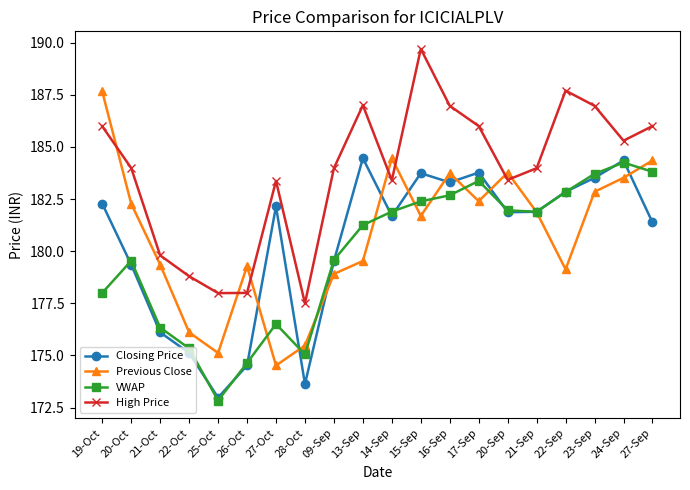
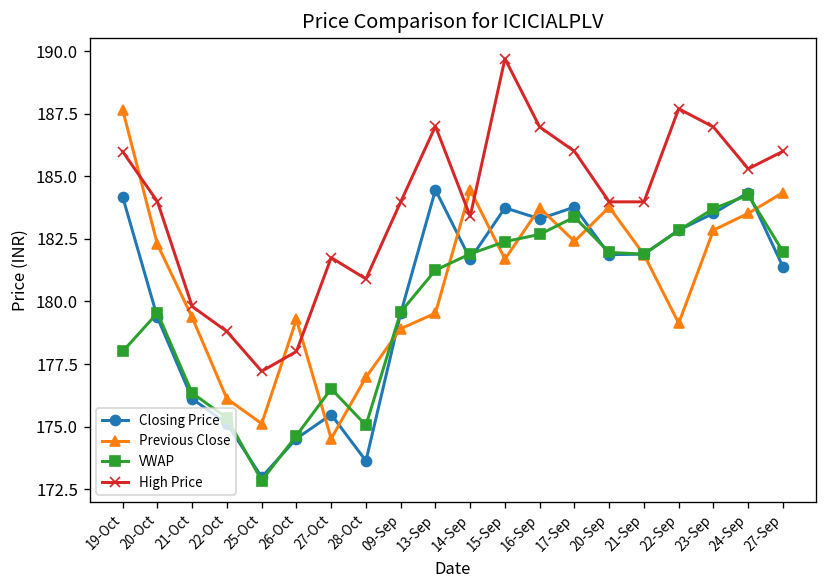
  {
    "Closing Price": {
-     "19-Oct": 182.3,
+     "19-Oct": 184.2,
      "20-Oct": 179.4,
      "21-Oct": 176.1,
      "25-Oct": 173.0,
-     "27-Oct": 182.2,
+     "27-Oct": 175.5,
      "28-Oct": 173.6,
      "13-Sep": 184.5,
      "14-Sep": 181.7,
      "15-Sep": 183.7,
      "16-Sep": 183.3,
      "17-Sep": 183.8,
      "23-Sep": 183.5,
      "27-Sep": 181.4
    },
    "Previous Close": {
      "19-Oct": 187.7,
      "20-Oct": 182.3,
      "21-Oct": 179.4,
      "22-Oct": 176.1,
      "25-Oct": 175.1,
      "26-Oct": 179.3,
      "27-Oct": 174.5,
-     "28-Oct": 175.5,
+     "28-Oct": 177.0,
      "09-Sep": 178.9,
      "13-Sep": 179.5,
      "14-Sep": 184.5,
      "15-Sep": 181.7,
      "16-Sep": 183.7,
      "17-Sep": 182.4,
      "20-Sep": 183.8,
      "22-Sep": 179.1,
      "23-Sep": 182.9,
      "24-Sep": 183.5,
      "27-Sep": 184.4
    },
    "VWAP": {
      "19-Oct": 178.0,
      "20-Oct": 179.5,
      "21-Oct": 176.3,
      "25-Oct": 172.8,
      "27-Oct": 176.5,
      "28-Oct": 175.1,
      "13-Sep": 181.3,
      "14-Sep": 181.9,
      "15-Sep": 182.4,
      "16-Sep": 182.7,
      "17-Sep": 183.4,
      "23-Sep": 183.7,
-     "27-Sep": 183.8
+     "27-Sep": 182.0
    },
    "High Price": {
      "19-Oct": 186.0,
      "20-Oct": 184.0,
      "21-Oct": 179.8,
      "22-Oct": 178.8,
-     "25-Oct": 178.0,
+     "25-Oct": 177.2,
      "26-Oct": 178.0,
-     "27-Oct": 183.4,
-     "28-Oct": 177.5,
+     "27-Oct": 181.8,
+     "28-Oct": 180.9,
      "09-Sep": 184.0,
      "13-Sep": 187.0,
      "14-Sep": 183.4,
      "15-Sep": 189.7,
      "16-Sep": 187.0,
      "17-Sep": 186.0,
-     "20-Sep": 183.4,
+     "20-Sep": 184.0,
      "21-Sep": 184.0,
      "22-Sep": 187.7,
      "23-Sep": 187.0,
      "24-Sep": 185.3,
      "27-Sep": 186.0
    }
  }
